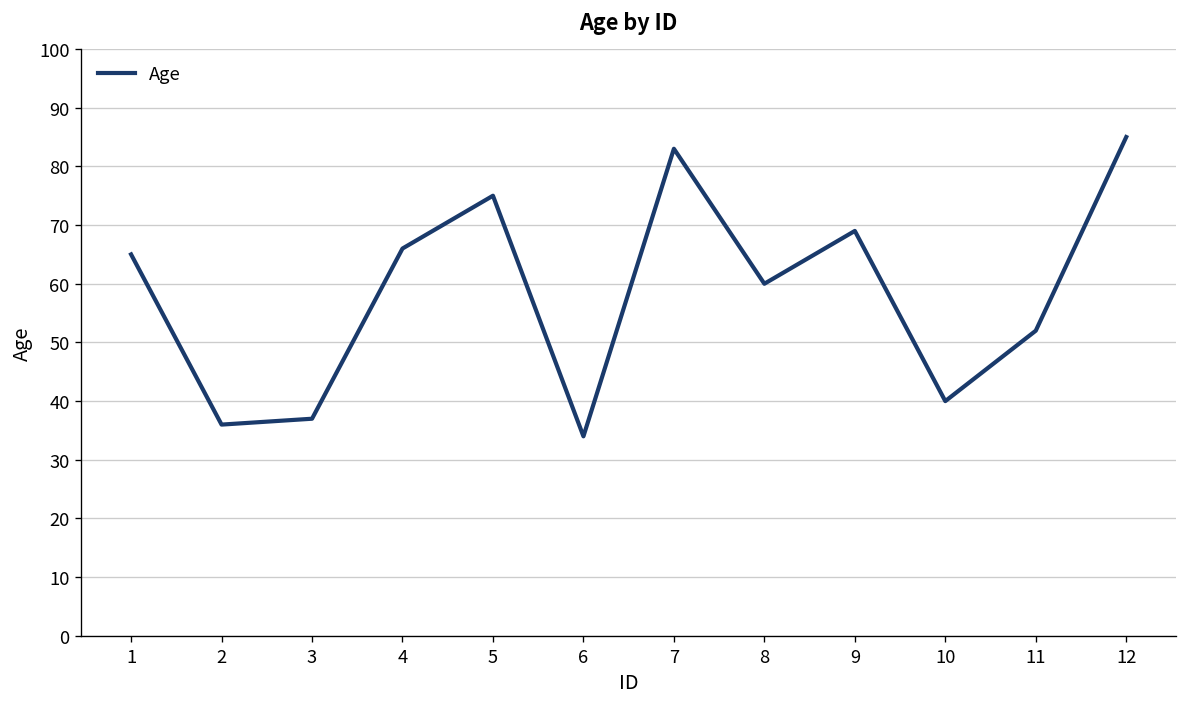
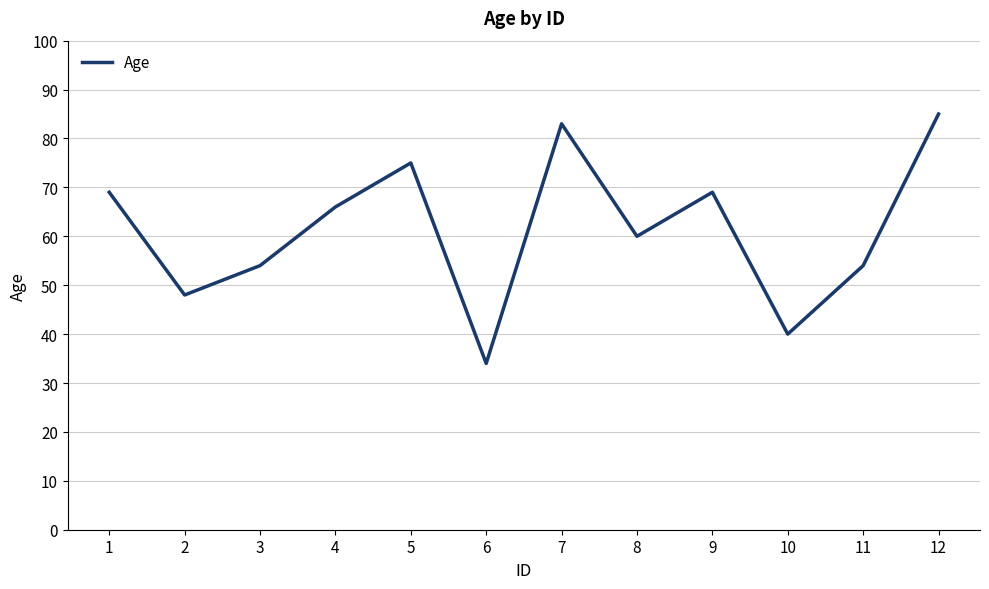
  {
-   "1": 65,
-   "2": 36,
-   "3": 37,
+   "1": 69,
+   "2": 48,
+   "3": 54,
    "4": 66,
    "5": 75,
    "6": 34,
    "7": 83,
    "8": 60,
    "9": 69,
    "10": 40,
-   "11": 52,
+   "11": 54,
    "12": 85
  }
